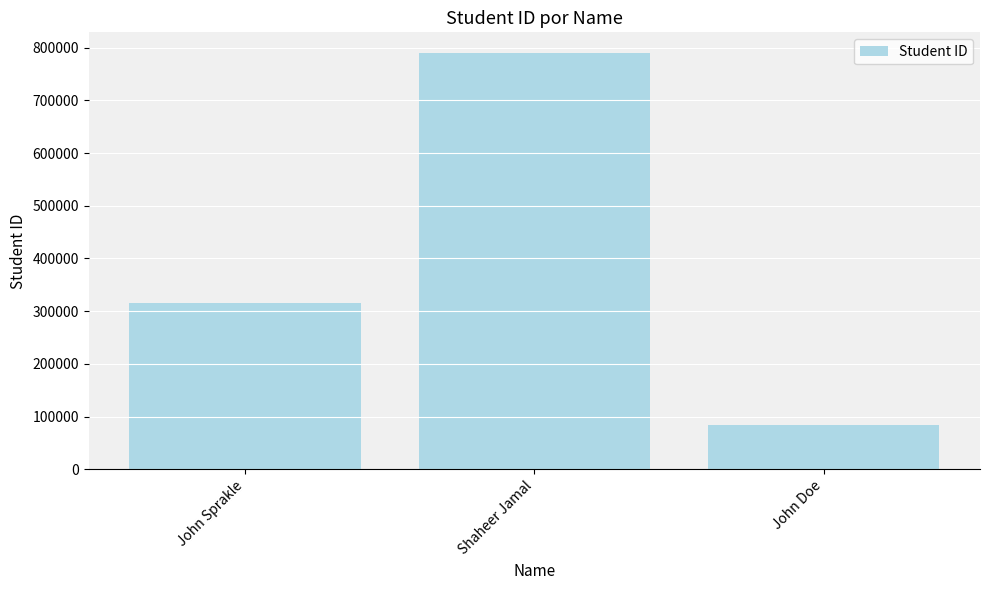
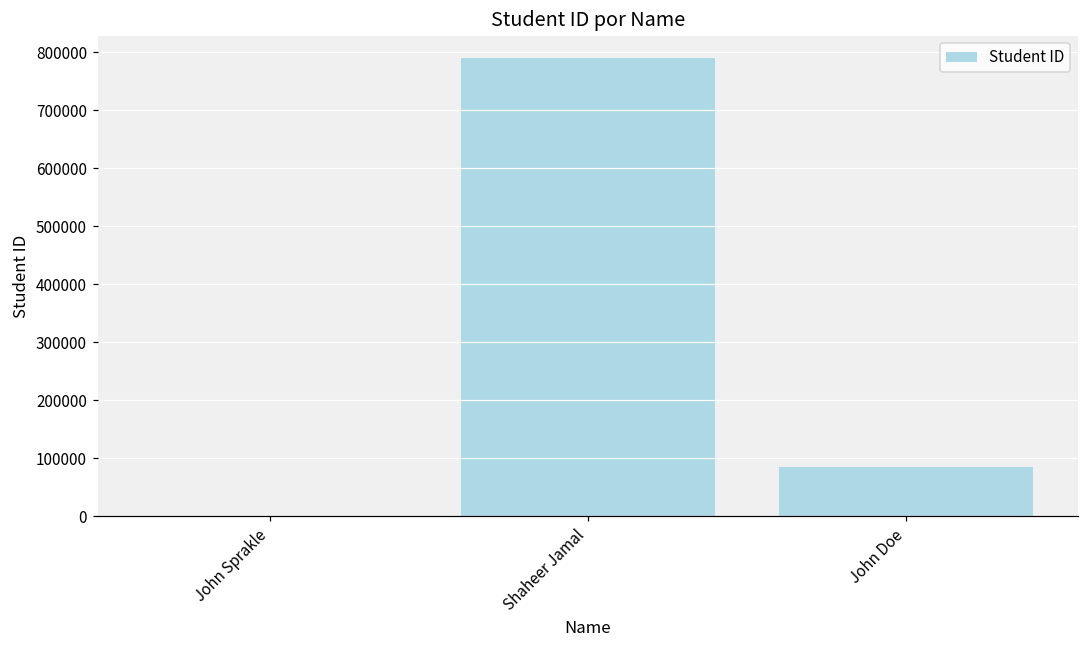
  {
-   "John Sprakle": 320000,
+   "John Sprakle": 0,
    "Shaheer Jamal": 790000,
    "John Doe": 80000
  }
